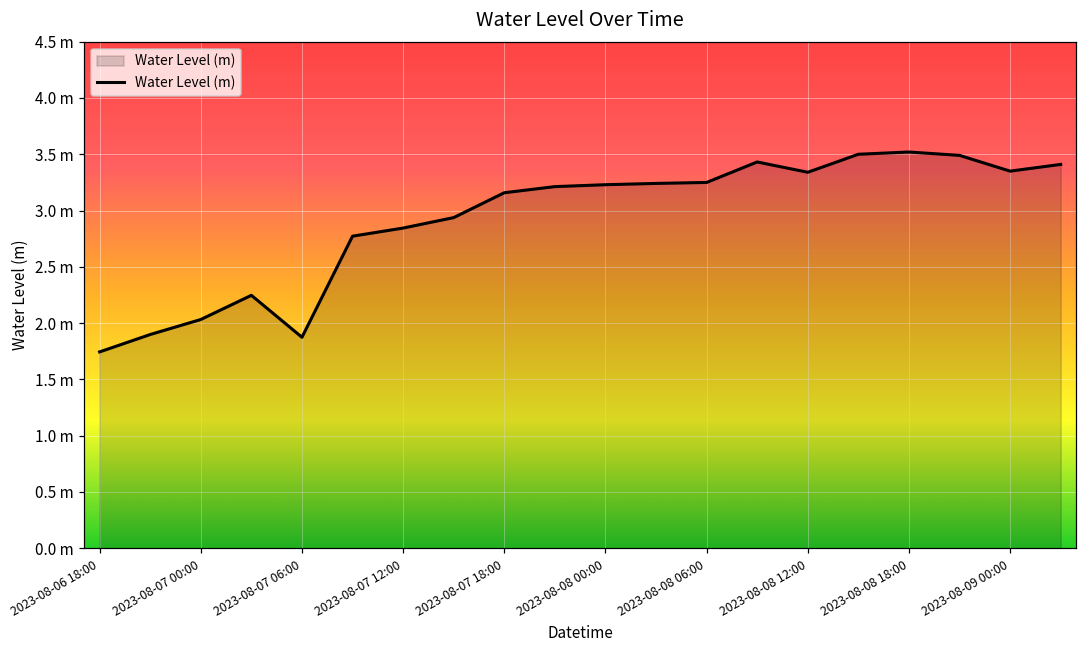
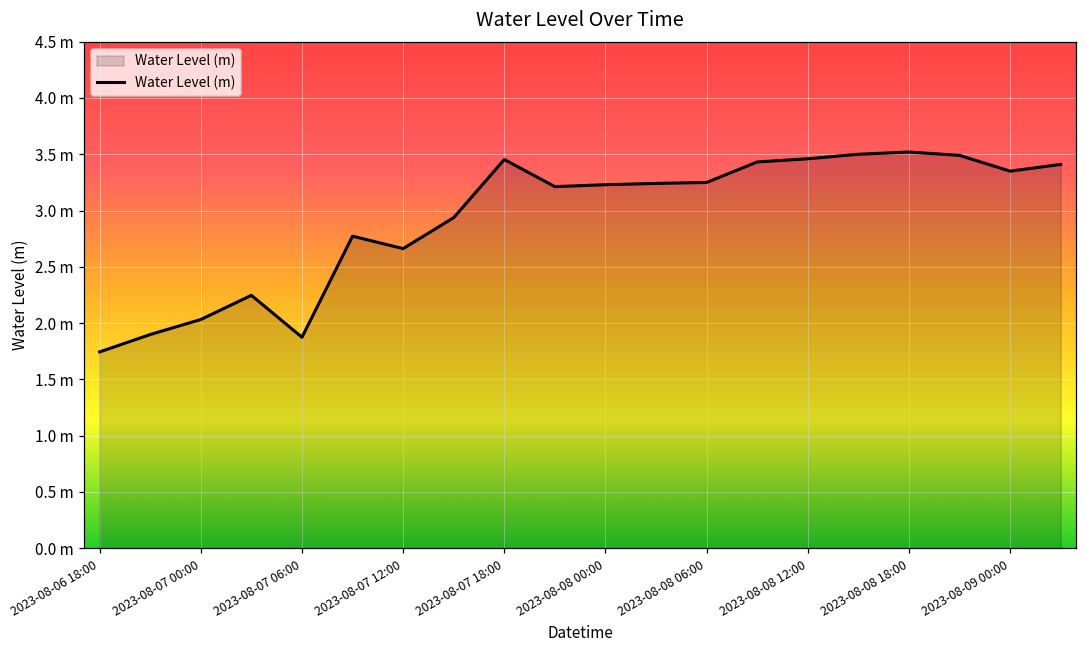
  {
    "2023-08-06 18:00": "1.74 m",
    "2023-08-07 00:00": "2.03 m",
    "2023-08-07 06:00": "1.87 m",
-   "2023-08-07 12:00": "2.84 m",
-   "2023-08-07 18:00": "3.16 m",
+   "2023-08-07 12:00": "2.66 m",
+   "2023-08-07 18:00": "3.45 m",
    "2023-08-08 00:00": "3.23 m",
    "2023-08-08 06:00": "3.25 m",
-   "2023-08-08 12:00": "3.34 m",
+   "2023-08-08 12:00": "3.46 m",
    "2023-08-08 18:00": "3.52 m",
    "2023-08-09 00:00": "3.35 m"
  }
